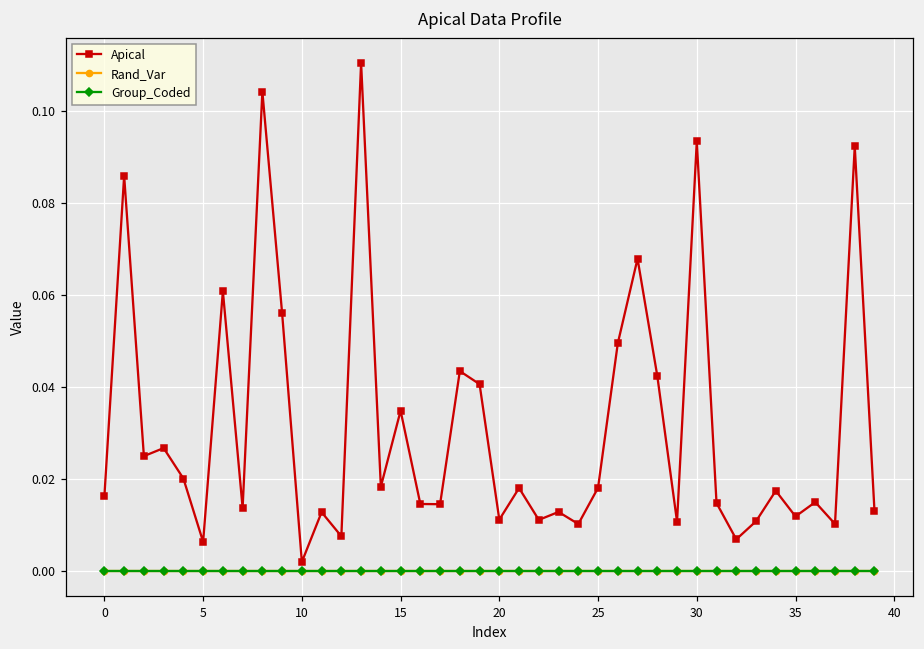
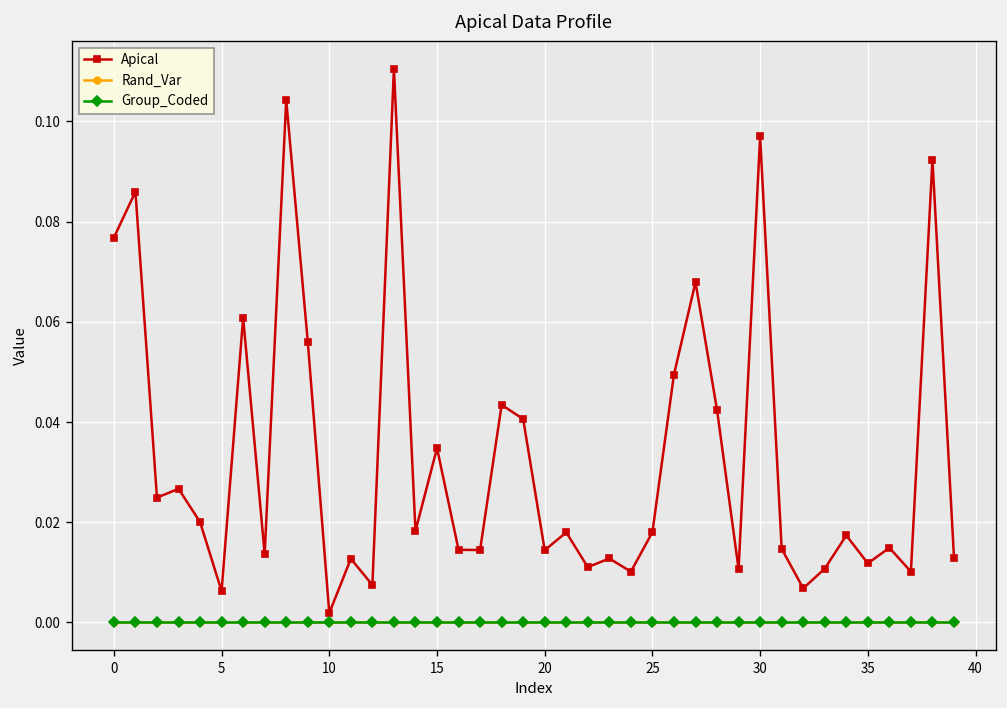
  {
    "Apical": {
-     "0": 0.016,
+     "0": 0.077,
      "5": 0.006,
      "10": 0.002,
      "15": 0.035,
-     "20": 0.011,
+     "20": 0.014,
      "25": 0.018,
-     "30": 0.093,
+     "30": 0.097,
      "35": 0.012
    },
    "Group_Coded": {
      "0": 0.000,
      "5": 0.000,
      "10": 0.000,
      "15": 0.000,
      "20": 0.000,
      "25": 0.000,
      "30": 0.000,
      "35": 0.000
    }
  }
